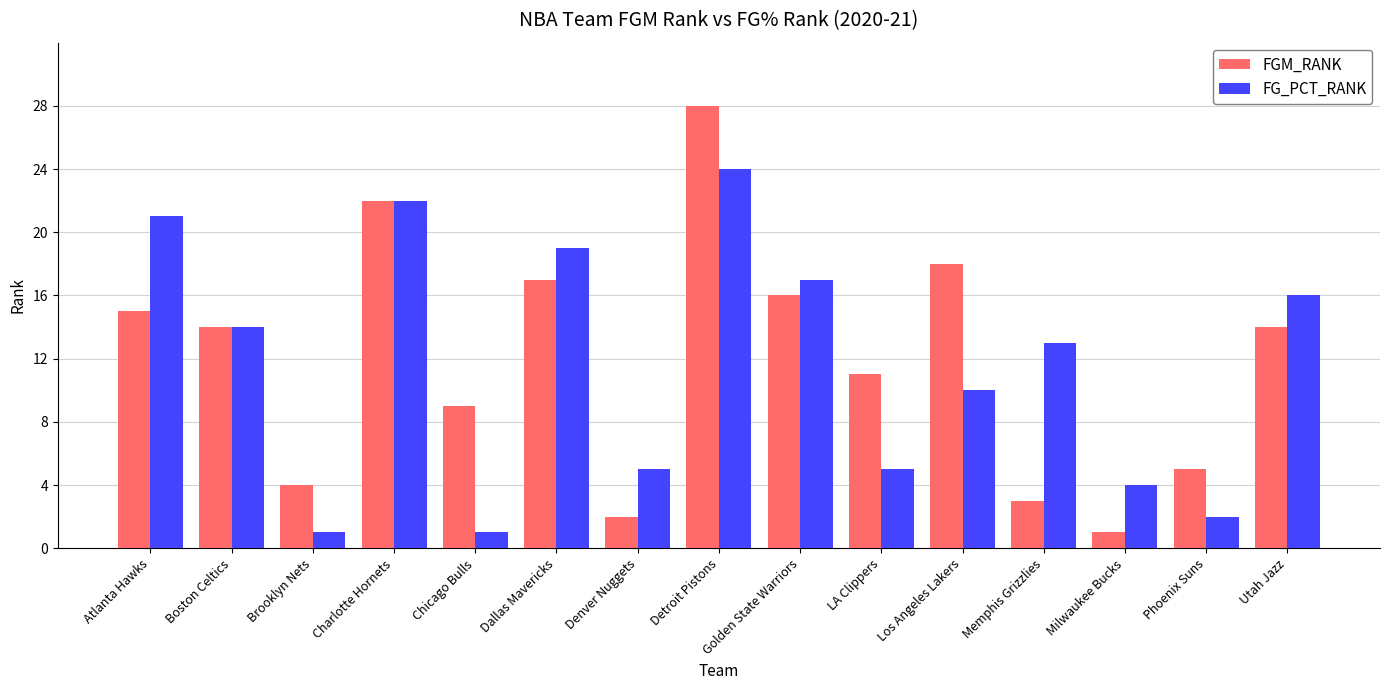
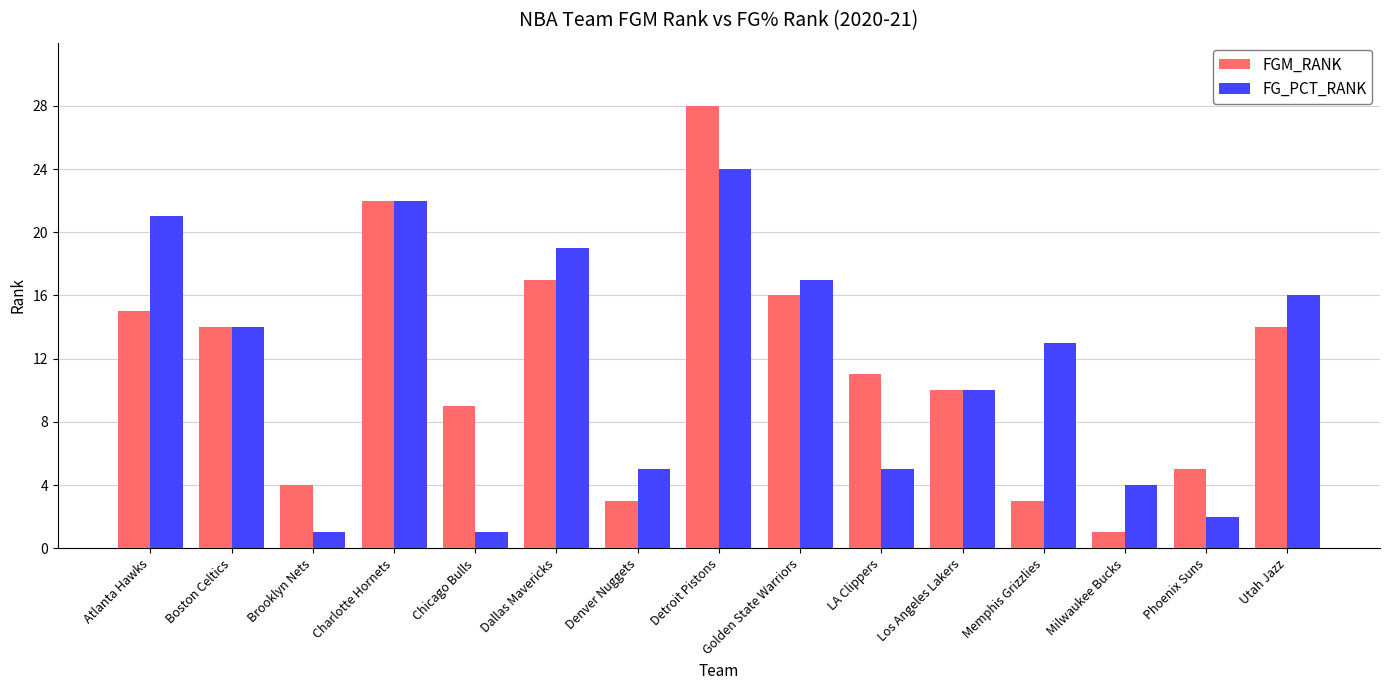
  {
    "FGM_RANK": {
      "Atlanta Hawks": 15,
      "Boston Celtics": 14,
      "Brooklyn Nets": 4,
      "Charlotte Hornets": 22,
      "Chicago Bulls": 9,
      "Dallas Mavericks": 17,
-     "Denver Nuggets": 2,
+     "Denver Nuggets": 3,
      "Detroit Pistons": 28,
      "Golden State Warriors": 16,
      "LA Clippers": 11,
-     "Los Angeles Lakers": 18,
+     "Los Angeles Lakers": 10,
      "Memphis Grizzlies": 3,
      "Milwaukee Bucks": 1,
      "Phoenix Suns": 5,
      "Utah Jazz": 14
    },
    "FG_PCT_RANK": {
      "Atlanta Hawks": 21,
      "Boston Celtics": 14,
      "Brooklyn Nets": 1,
      "Charlotte Hornets": 22,
      "Chicago Bulls": 1,
      "Dallas Mavericks": 19,
      "Denver Nuggets": 5,
      "Detroit Pistons": 24,
      "Golden State Warriors": 17,
      "LA Clippers": 5,
      "Los Angeles Lakers": 10,
      "Memphis Grizzlies": 13,
      "Milwaukee Bucks": 4,
      "Phoenix Suns": 2,
      "Utah Jazz": 16
    }
  }
